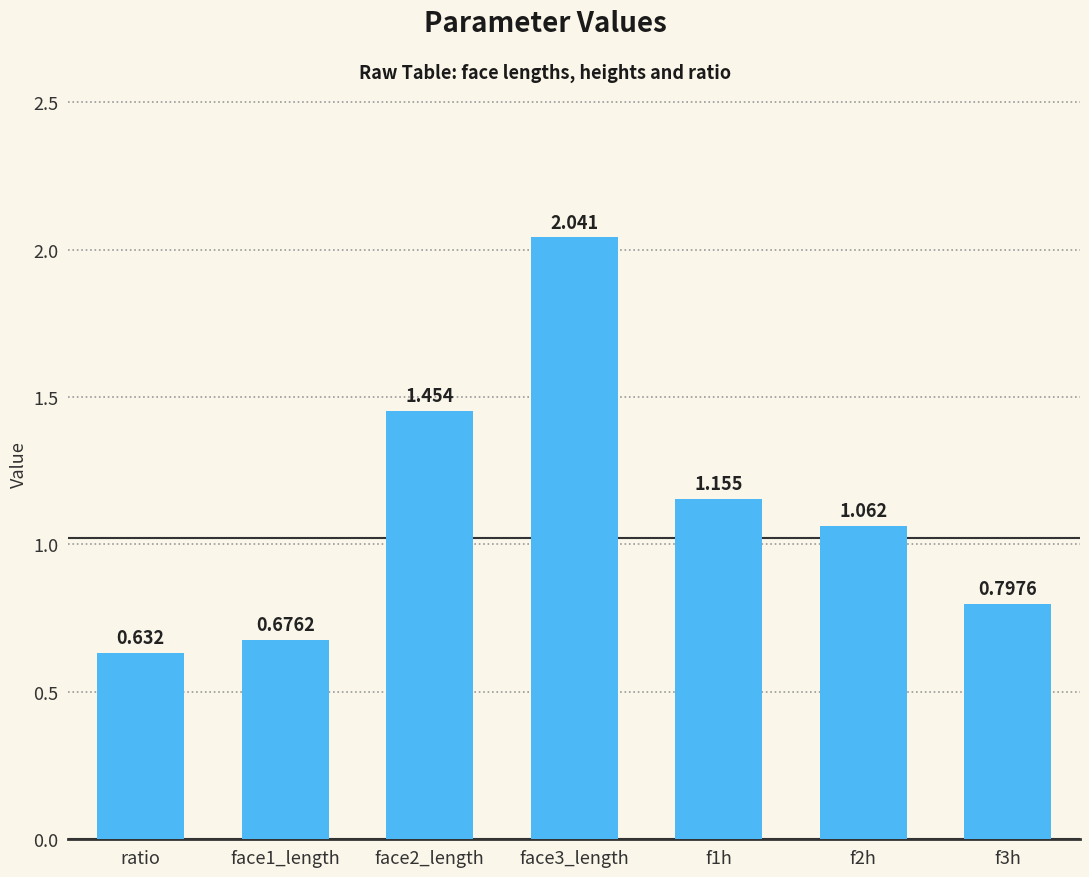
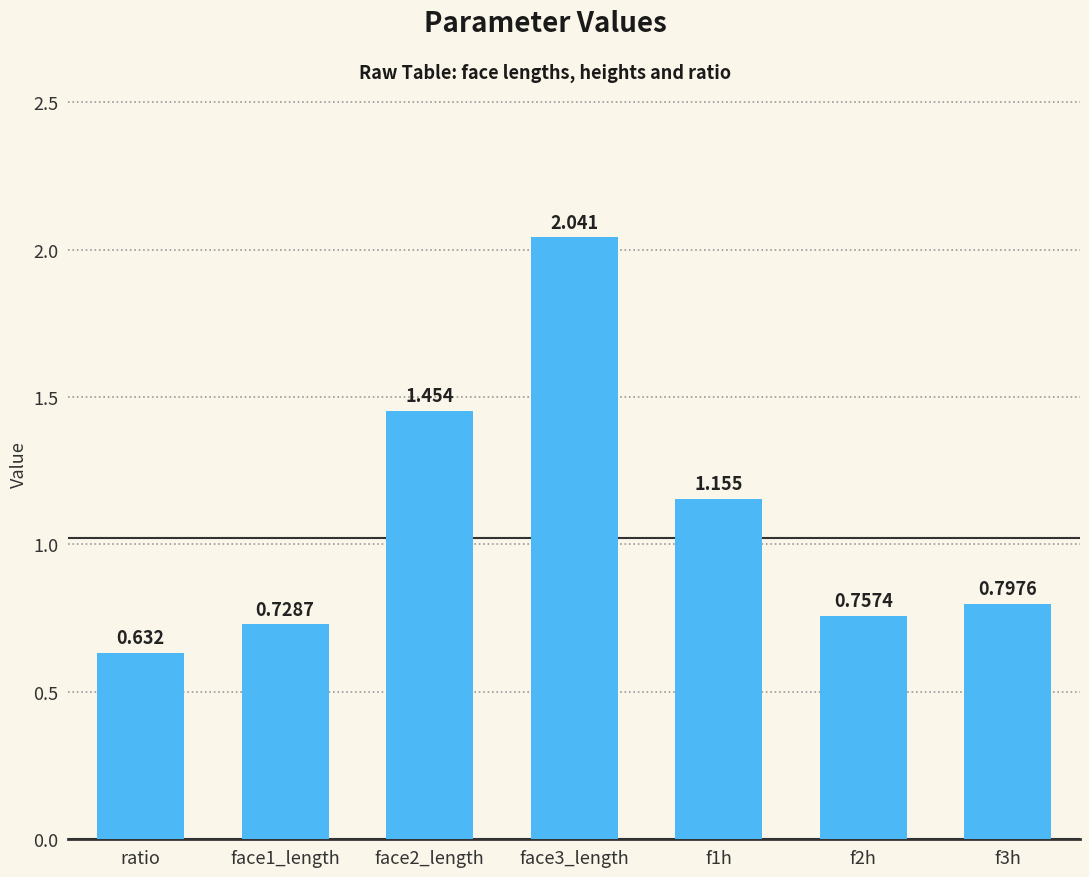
  {
    "ratio": 0.632,
-   "face1_length": 0.6762,
+   "face1_length": 0.7287,
    "face2_length": 1.454,
    "face3_length": 2.041,
    "f1h": 1.155,
-   "f2h": 1.062,
+   "f2h": 0.7574,
    "f3h": 0.7976
  }
